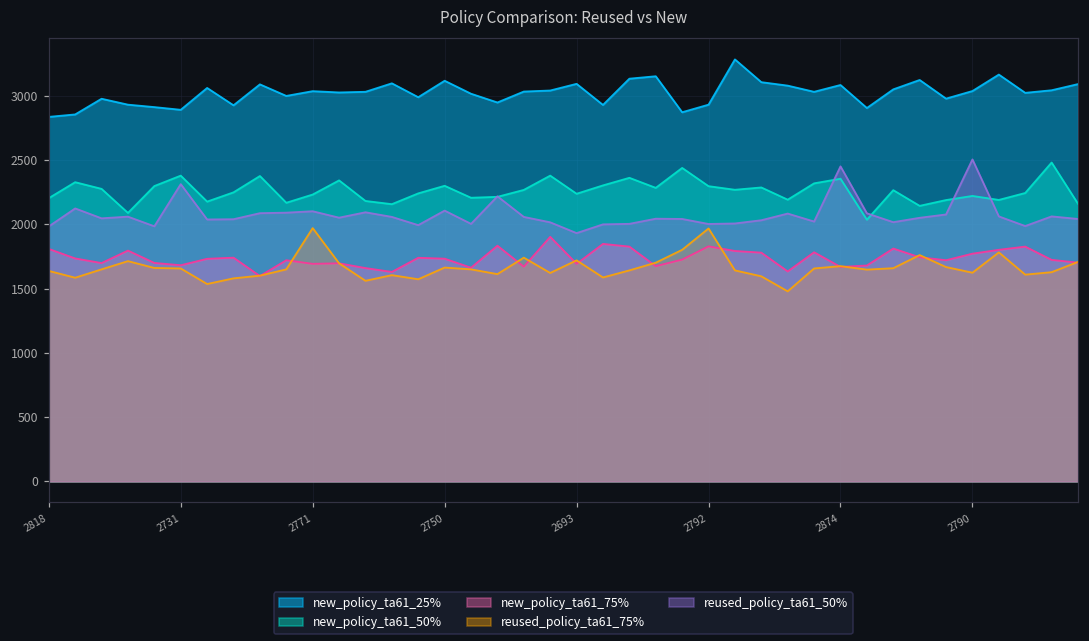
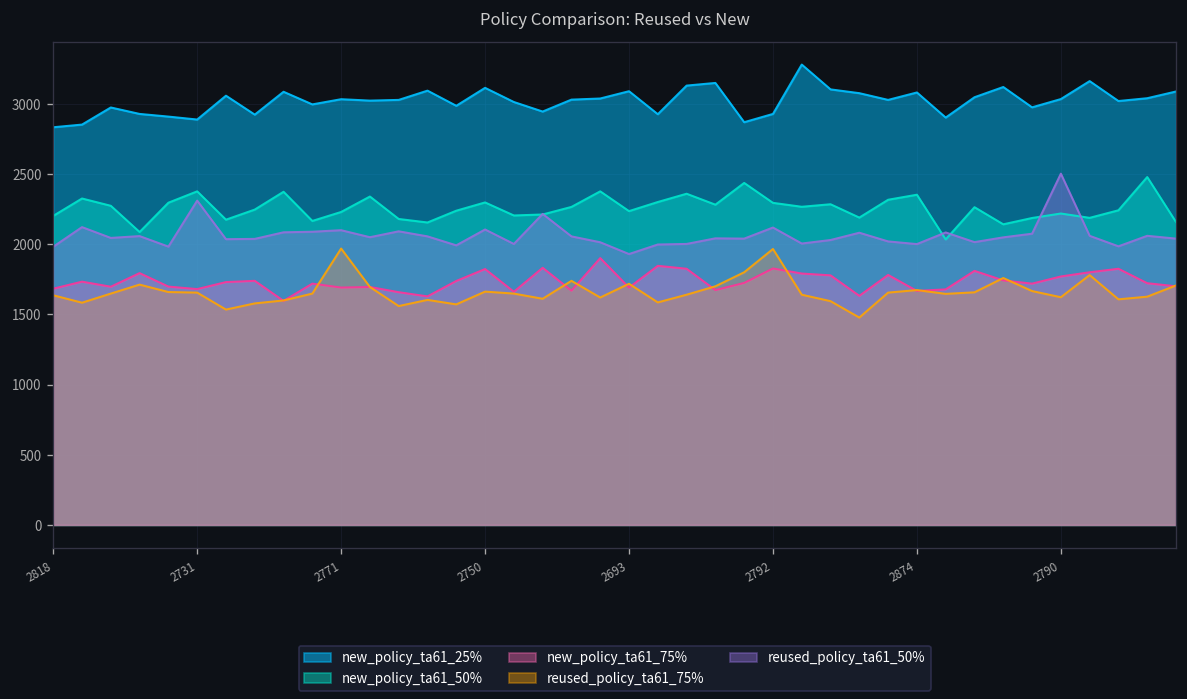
  {
    "new_policy_ta61_75%": {
-     "2818": 1810,
+     "2818": 1680,
      "2731": 1680,
      "2771": 1690,
-     "2750": 1730,
+     "2750": 1820,
      "2693": 1690,
      "2792": 1830,
      "2790": 1770
    },
    "reused_policy_ta61_75%": {
      "2818": 1640,
      "2731": 1660,
      "2771": 1970,
      "2750": 1660,
      "2693": 1720,
      "2792": 1970,
      "2790": 1620
    },
    "reused_policy_ta61_50%": {
      "2818": 1980,
      "2731": 2310,
      "2771": 2100,
      "2750": 2110,
      "2693": 1930,
-     "2792": 2000,
-     "2874": 2450,
+     "2792": 2120,
+     "2874": 2000,
      "2790": 2500
    }
  }
